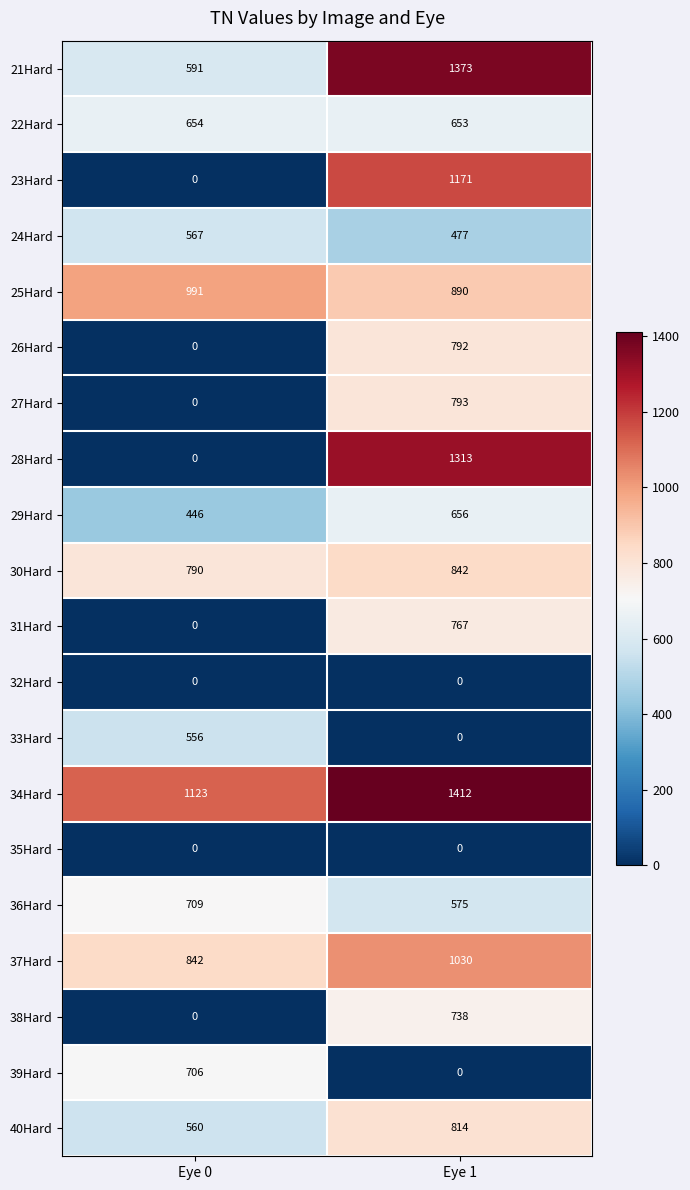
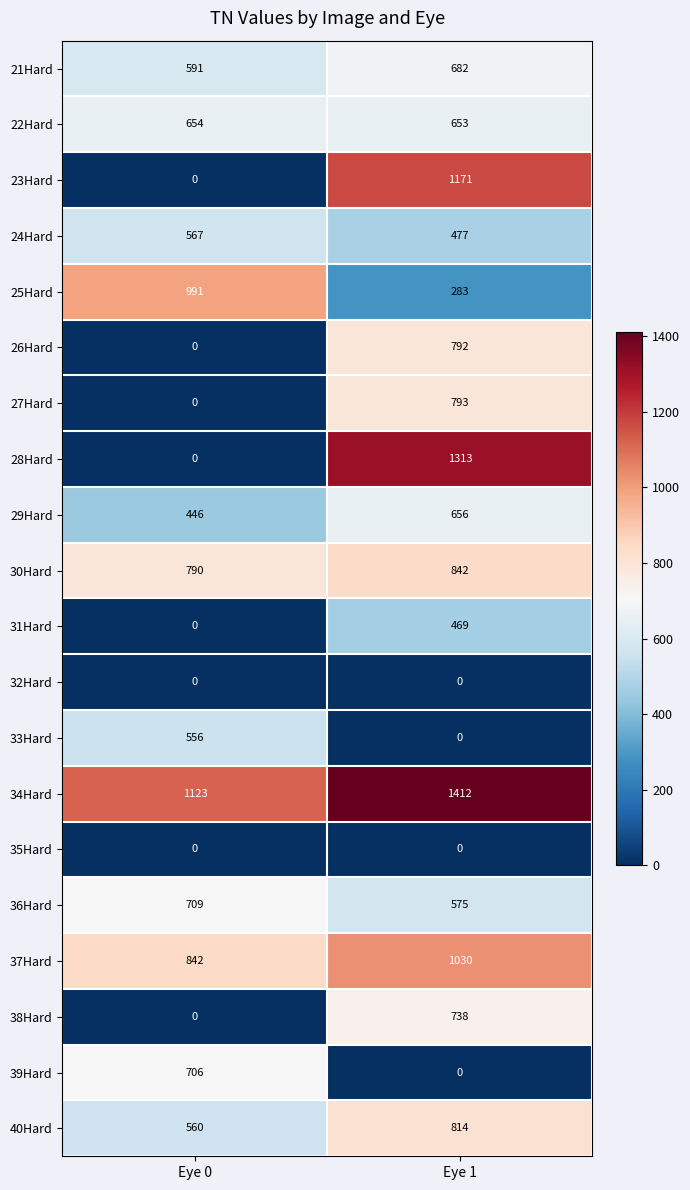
  {
    "21Hard": {
      "Eye 0": 591,
-     "Eye 1": 1373
+     "Eye 1": 682
    },
    "22Hard": {
      "Eye 0": 654,
      "Eye 1": 653
    },
    "23Hard": {
      "Eye 0": 0,
      "Eye 1": 1171
    },
    "24Hard": {
      "Eye 0": 567,
      "Eye 1": 477
    },
    "25Hard": {
      "Eye 0": 991,
-     "Eye 1": 890
+     "Eye 1": 283
    },
    "26Hard": {
      "Eye 0": 0,
      "Eye 1": 792
    },
    "27Hard": {
      "Eye 0": 0,
      "Eye 1": 793
    },
    "28Hard": {
      "Eye 0": 0,
      "Eye 1": 1313
    },
    "29Hard": {
      "Eye 0": 446,
      "Eye 1": 656
    },
    "30Hard": {
      "Eye 0": 790,
      "Eye 1": 842
    },
    "31Hard": {
      "Eye 0": 0,
-     "Eye 1": 767
+     "Eye 1": 469
    },
    "32Hard": {
      "Eye 0": 0,
      "Eye 1": 0
    },
    "33Hard": {
      "Eye 0": 556,
      "Eye 1": 0
    },
    "34Hard": {
      "Eye 0": 1123,
      "Eye 1": 1412
    },
    "35Hard": {
      "Eye 0": 0,
      "Eye 1": 0
    },
    "36Hard": {
      "Eye 0": 709,
      "Eye 1": 575
    },
    "37Hard": {
      "Eye 0": 842,
      "Eye 1": 1030
    },
    "38Hard": {
      "Eye 0": 0,
      "Eye 1": 738
    },
    "39Hard": {
      "Eye 0": 706,
      "Eye 1": 0
    },
    "40Hard": {
      "Eye 0": 560,
      "Eye 1": 814
    }
  }
